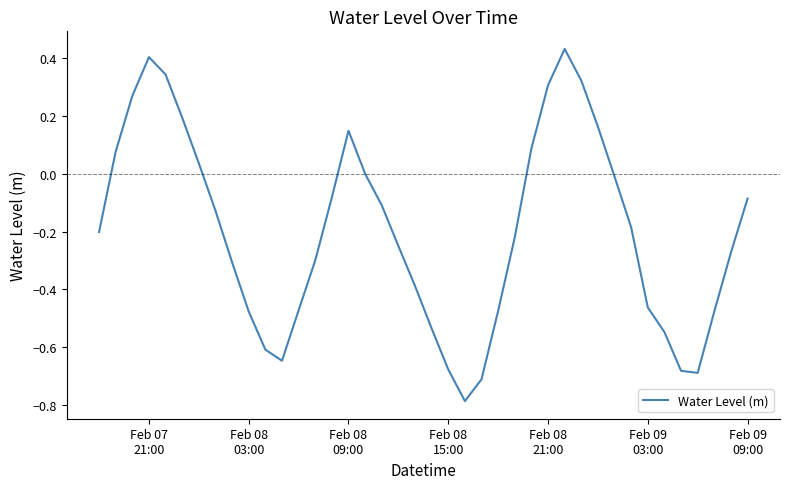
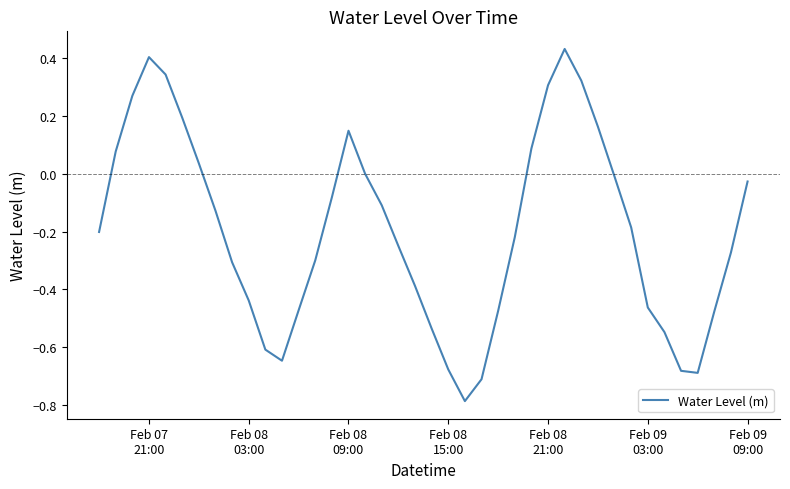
  {
    "Feb 07 21:00": 0.40,
-   "Feb 08 03:00": -0.48,
+   "Feb 08 03:00": -0.44,
    "Feb 08 09:00": 0.15,
    "Feb 08 15:00": -0.68,
    "Feb 08 21:00": 0.31,
    "Feb 09 03:00": -0.46,
-   "Feb 09 09:00": -0.09
+   "Feb 09 09:00": -0.03
  }
